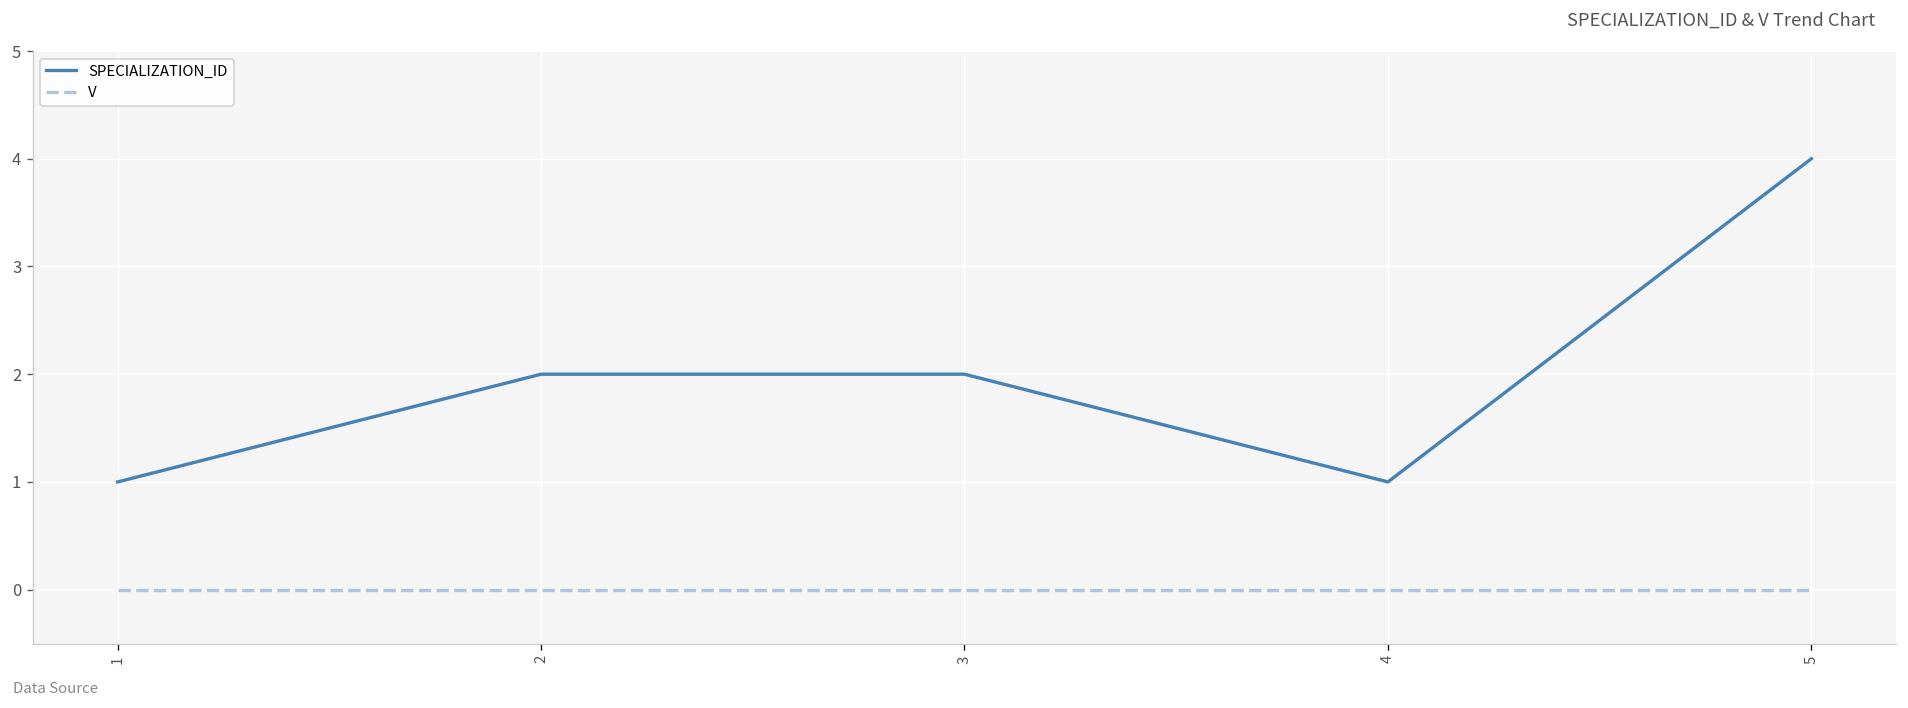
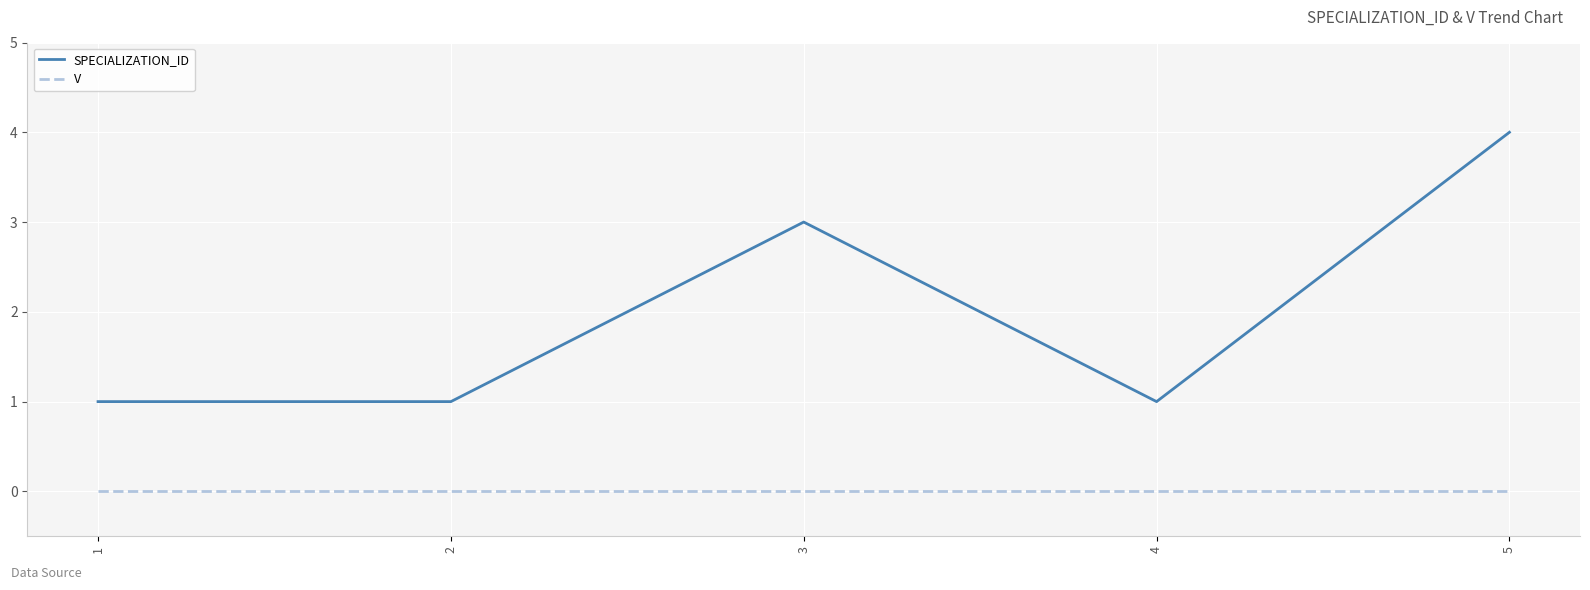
  {
    "SPECIALIZATION_ID": {
      "1": 1,
-     "2": 2,
-     "3": 2,
+     "2": 1,
+     "3": 3,
      "4": 1,
      "5": 4
    },
    "V": {
      "1": 0,
      "2": 0,
      "3": 0,
      "4": 0,
      "5": 0
    }
  }
